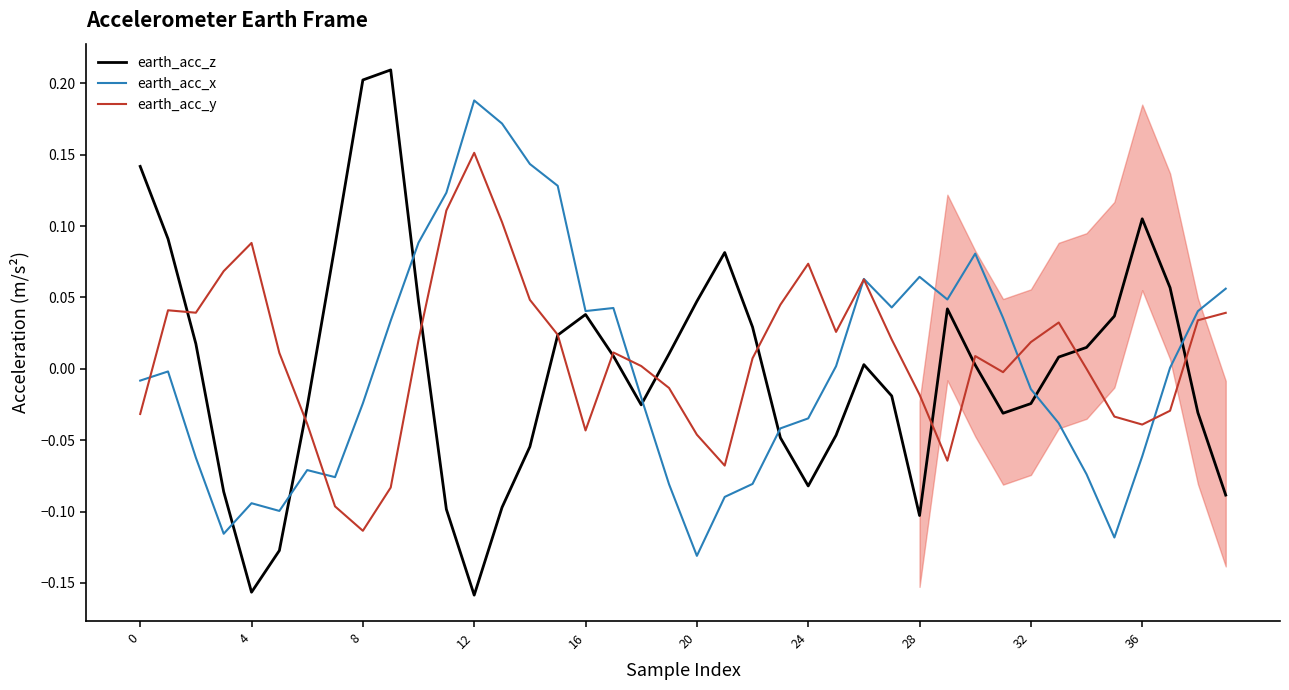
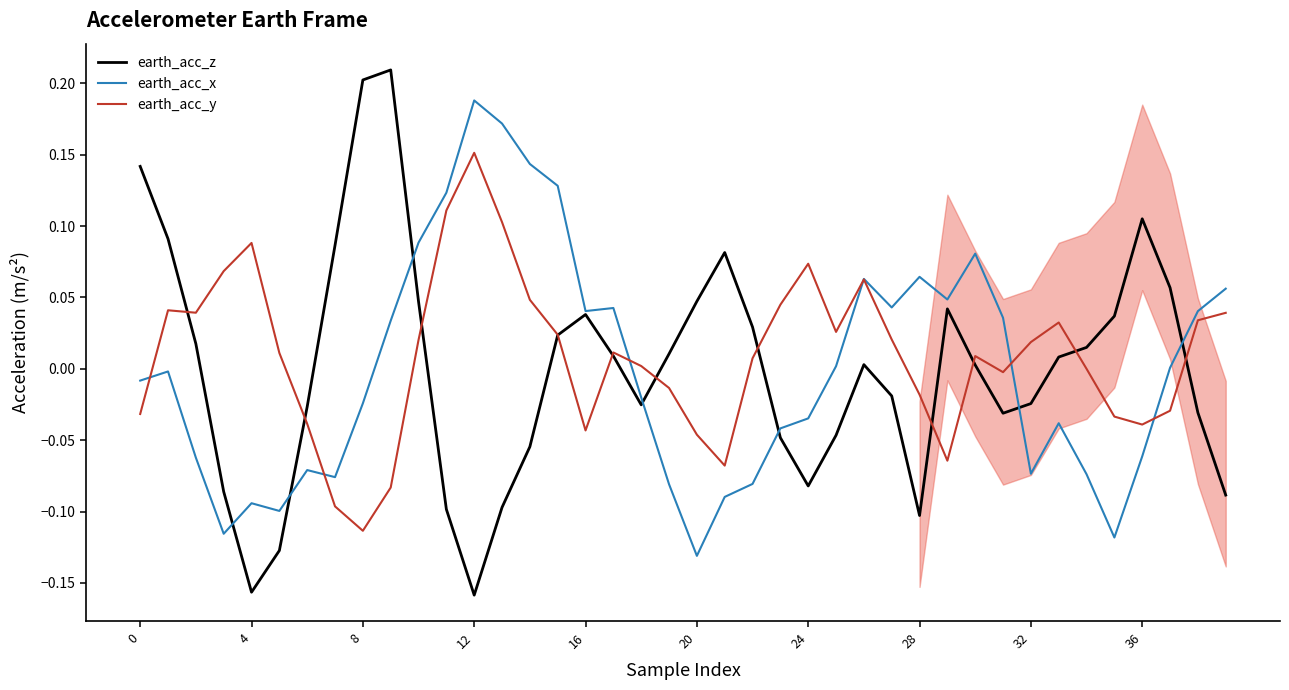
  {
    "earth_acc_z": {
      "0": 0.142,
      "4": -0.157,
      "8": 0.202,
      "12": -0.159,
      "16": 0.038,
      "20": 0.047,
      "24": -0.082,
      "28": -0.103,
      "32": -0.024,
      "36": 0.105
    },
    "earth_acc_x": {
      "0": -0.008,
      "4": -0.094,
      "8": -0.024,
      "12": 0.188,
      "16": 0.040,
      "20": -0.131,
      "24": -0.035,
      "28": 0.064,
-     "32": -0.014,
+     "32": -0.074,
      "36": -0.061
    }
  }
